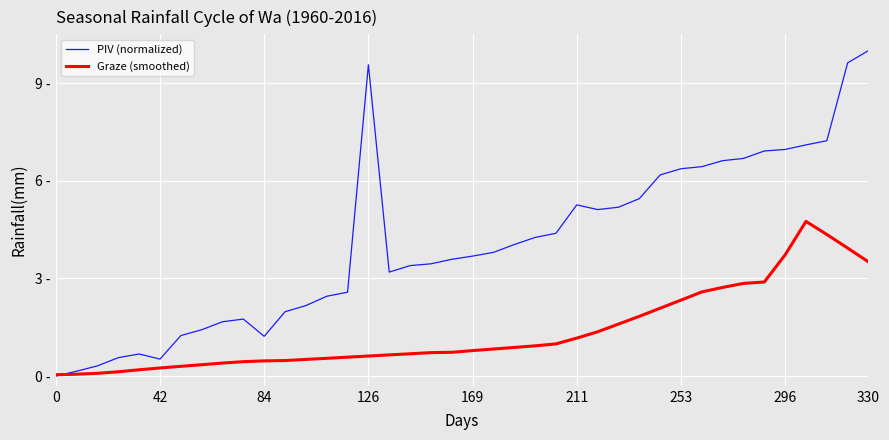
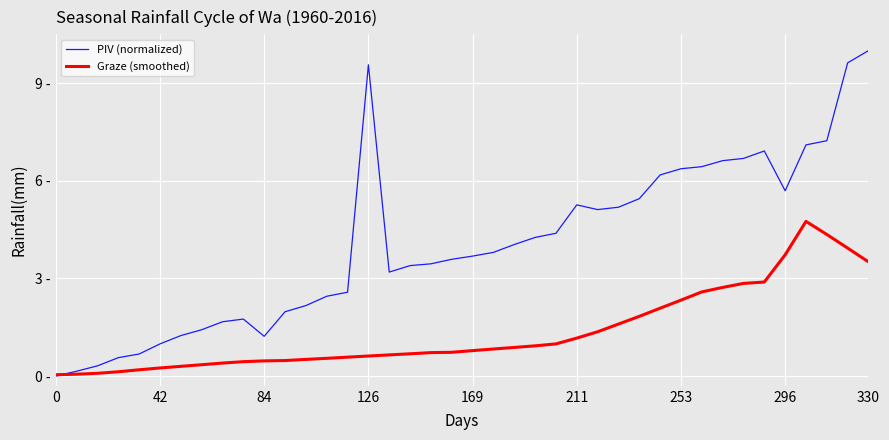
  {
    "PIV (normalized)": {
-     "42": "0.5 -",
+     "42": "1.0 -",
      "84": "1.2 -",
      "126": "9.6 -",
      "169": "3.7 -",
      "211": "5.3 -",
      "253": "6.4 -",
-     "296": "7.0 -",
+     "296": "5.7 -",
      "330": "10.0 -"
    },
    "Graze (smoothed)": {
      "42": "0.2 -",
      "84": "0.5 -",
      "126": "0.6 -",
      "169": "0.8 -",
      "211": "1.2 -",
      "253": "2.3 -",
      "296": "3.7 -",
      "330": "3.5 -"
    }
  }
